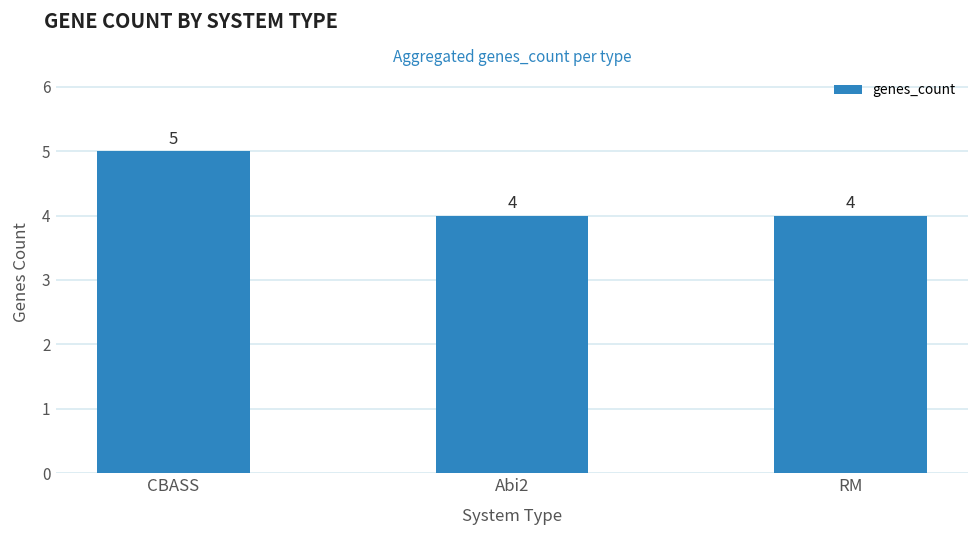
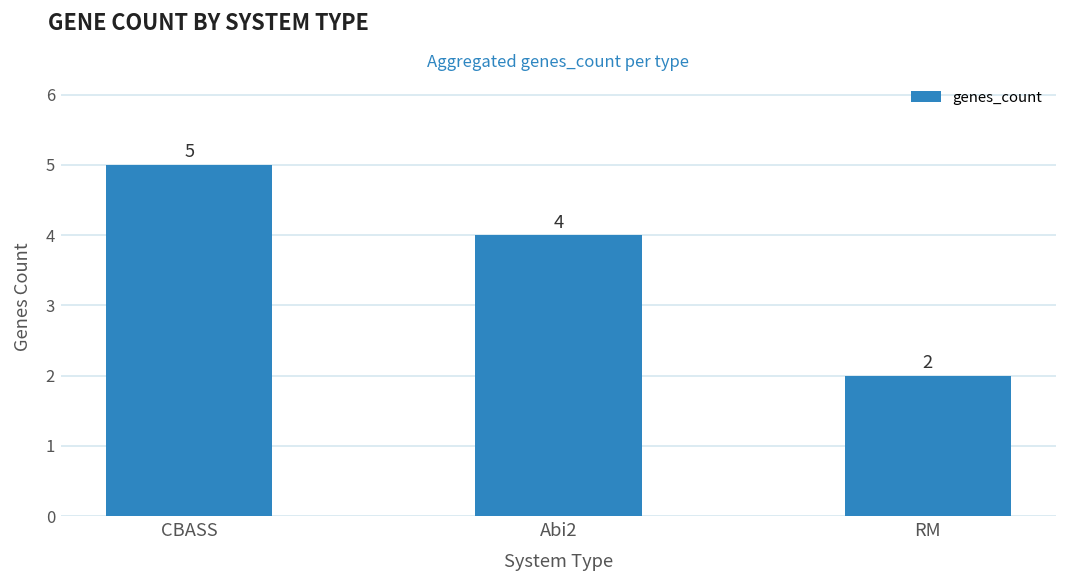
  {
    "CBASS": 5,
    "Abi2": 4,
-   "RM": 4
+   "RM": 2
  }
